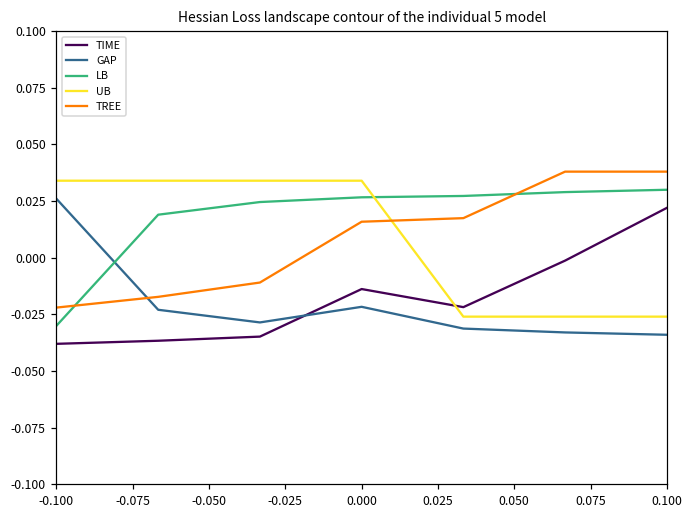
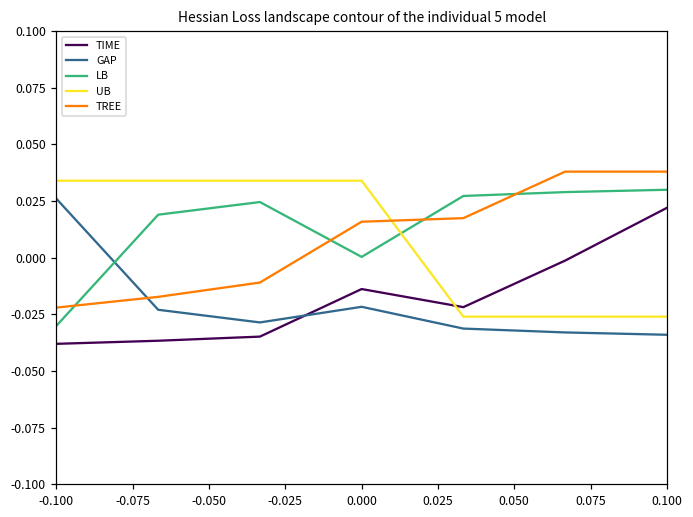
  {
    "TIME": {
      "-0.100": -0.038,
      "0.000": -0.014,
      "0.100": 0.022
    },
    "GAP": {
      "-0.100": 0.026,
      "0.000": -0.022,
      "0.100": -0.034
    },
    "LB": {
      "-0.100": -0.030,
-     "0.000": 0.027,
+     "0.000": 0.000,
      "0.100": 0.030
    },
    "UB": {
      "-0.100": 0.034,
      "0.000": 0.034,
      "0.100": -0.026
    },
    "TREE": {
      "-0.100": -0.022,
      "0.000": 0.016,
      "0.100": 0.038
    }
  }
